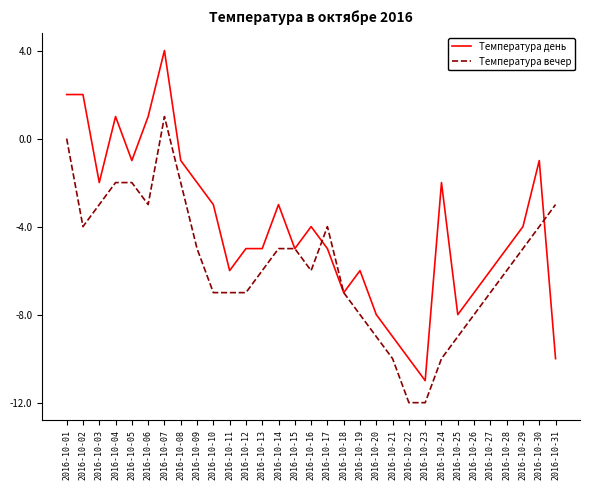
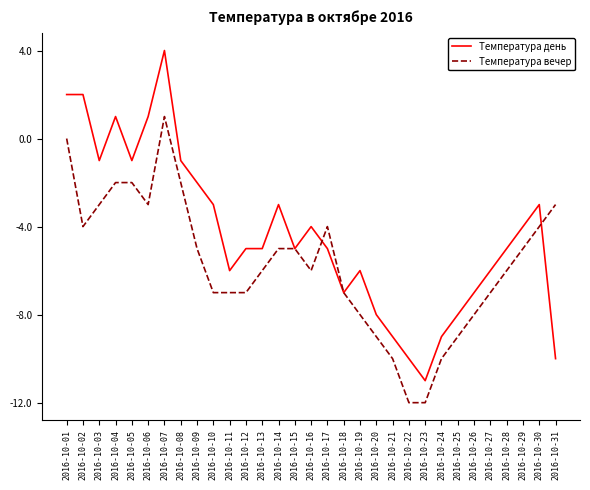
  {
    "Температура день": {
      "2016-10-01": 2,
      "2016-10-02": 2,
-     "2016-10-03": -2,
+     "2016-10-03": -1,
      "2016-10-04": 1,
      "2016-10-05": -1,
      "2016-10-06": 1,
      "2016-10-07": 4,
      "2016-10-08": -1,
      "2016-10-09": -2,
      "2016-10-10": -3,
      "2016-10-11": -6,
      "2016-10-12": -5,
      "2016-10-13": -5,
      "2016-10-14": -3,
      "2016-10-16": -4,
      "2016-10-17": -5,
      "2016-10-19": -6,
      "2016-10-20": -8,
      "2016-10-21": -9,
      "2016-10-22": -10,
      "2016-10-23": -11,
-     "2016-10-24": -2,
+     "2016-10-24": -9,
      "2016-10-25": -8,
      "2016-10-26": -7,
      "2016-10-27": -6,
      "2016-10-28": -5,
      "2016-10-29": -4,
-     "2016-10-30": -1,
+     "2016-10-30": -3,
      "2016-10-31": -10
    },
    "Температура вечер": {
      "2016-10-01": 0,
      "2016-10-02": -4,
      "2016-10-03": -3,
      "2016-10-04": -2,
      "2016-10-05": -2,
      "2016-10-06": -3,
      "2016-10-07": 1,
      "2016-10-08": -2,
      "2016-10-09": -5,
      "2016-10-10": -7,
      "2016-10-11": -7,
      "2016-10-12": -7,
      "2016-10-13": -6,
      "2016-10-14": -5,
      "2016-10-16": -6,
      "2016-10-17": -4,
      "2016-10-19": -8,
      "2016-10-20": -9,
      "2016-10-21": -10,
      "2016-10-22": -12,
      "2016-10-23": -12,
      "2016-10-24": -10,
      "2016-10-25": -9,
      "2016-10-26": -8,
      "2016-10-27": -7,
      "2016-10-28": -6,
      "2016-10-29": -5,
      "2016-10-30": -4,
      "2016-10-31": -3
    }
  }
